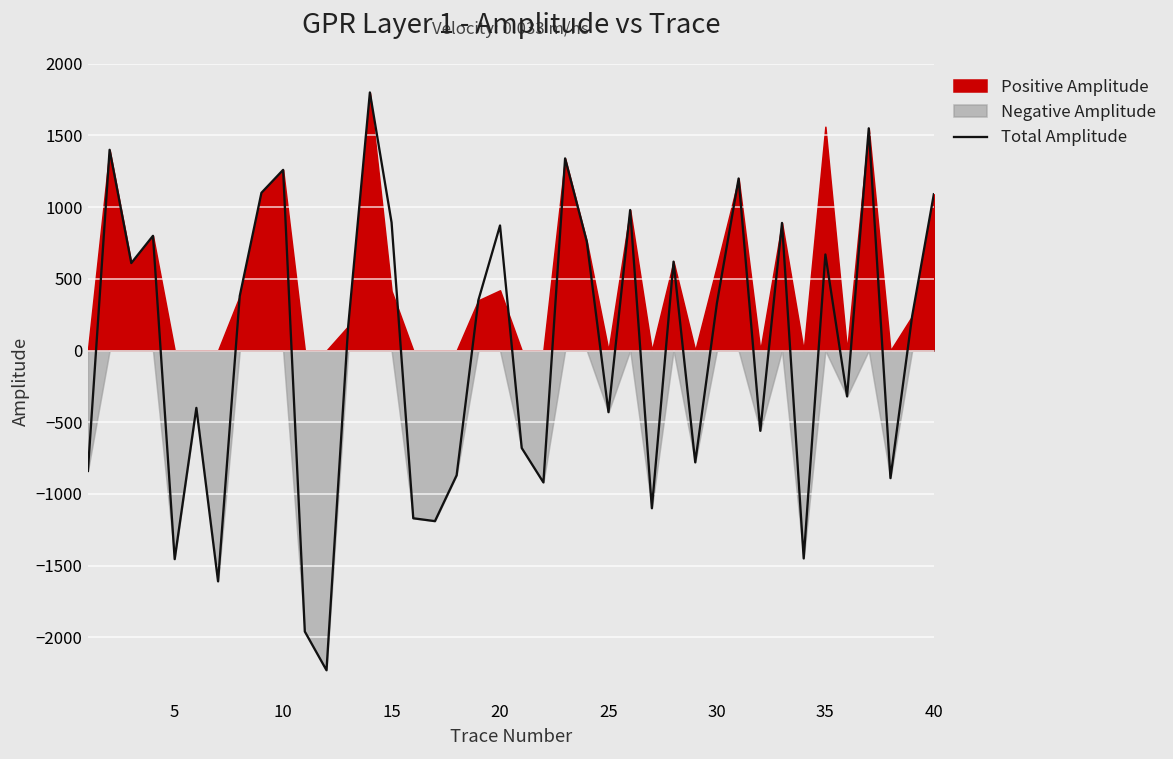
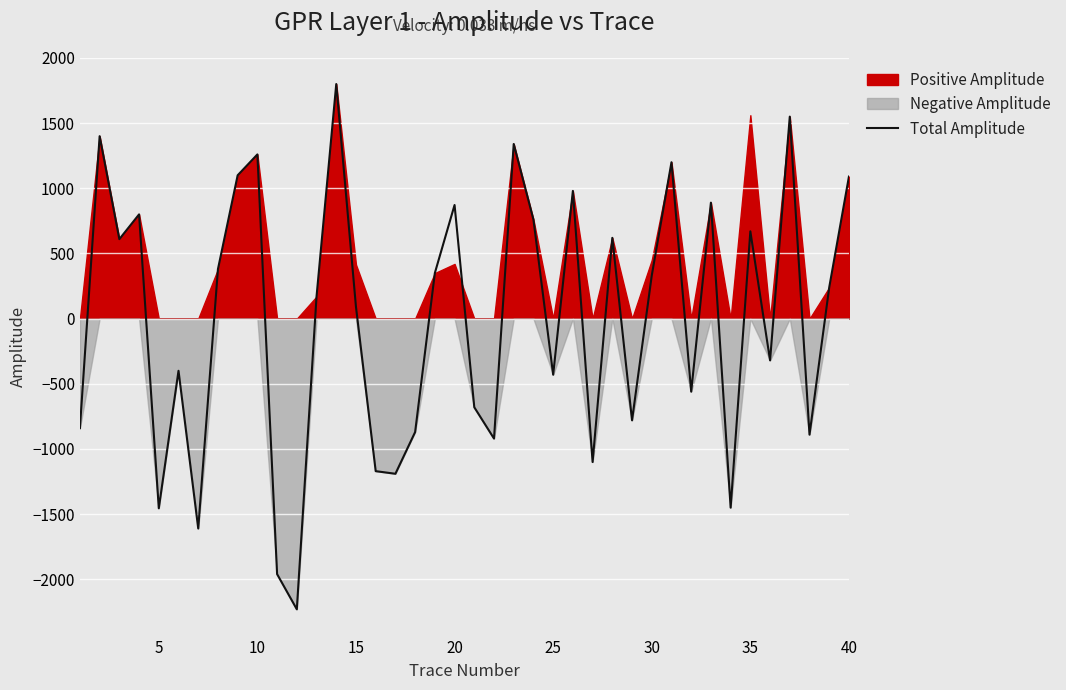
  {
    "Total Amplitude": {
      "5": -1460,
-     "15": 890,
+     "15": 90,
      "20": 870,
      "25": -430,
      "30": 330,
      "35": 670
    },
    "Positive Amplitude": {
      "15": 420,
      "20": 420,
-     "30": 590,
+     "30": 450,
      "35": 1560
    }
  }
